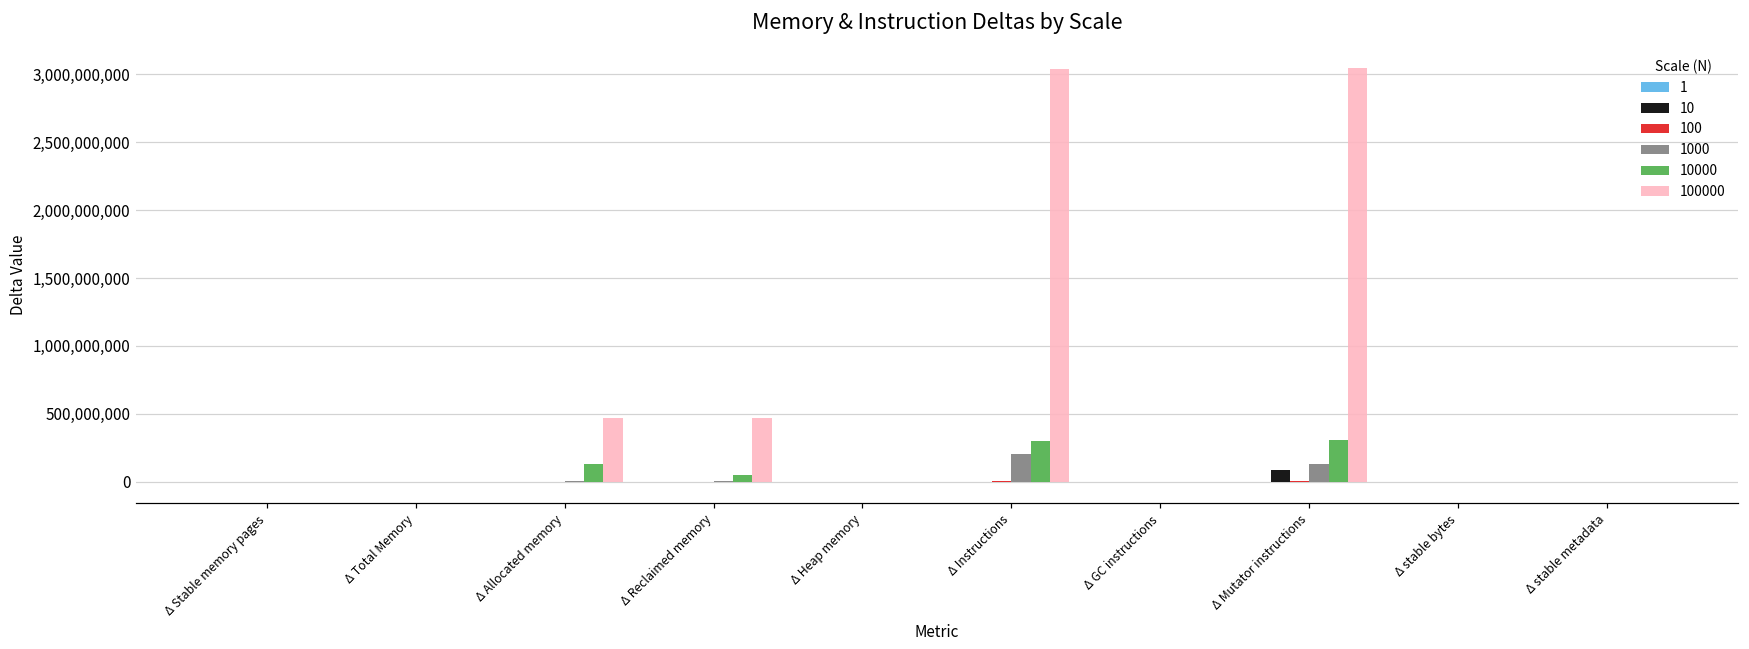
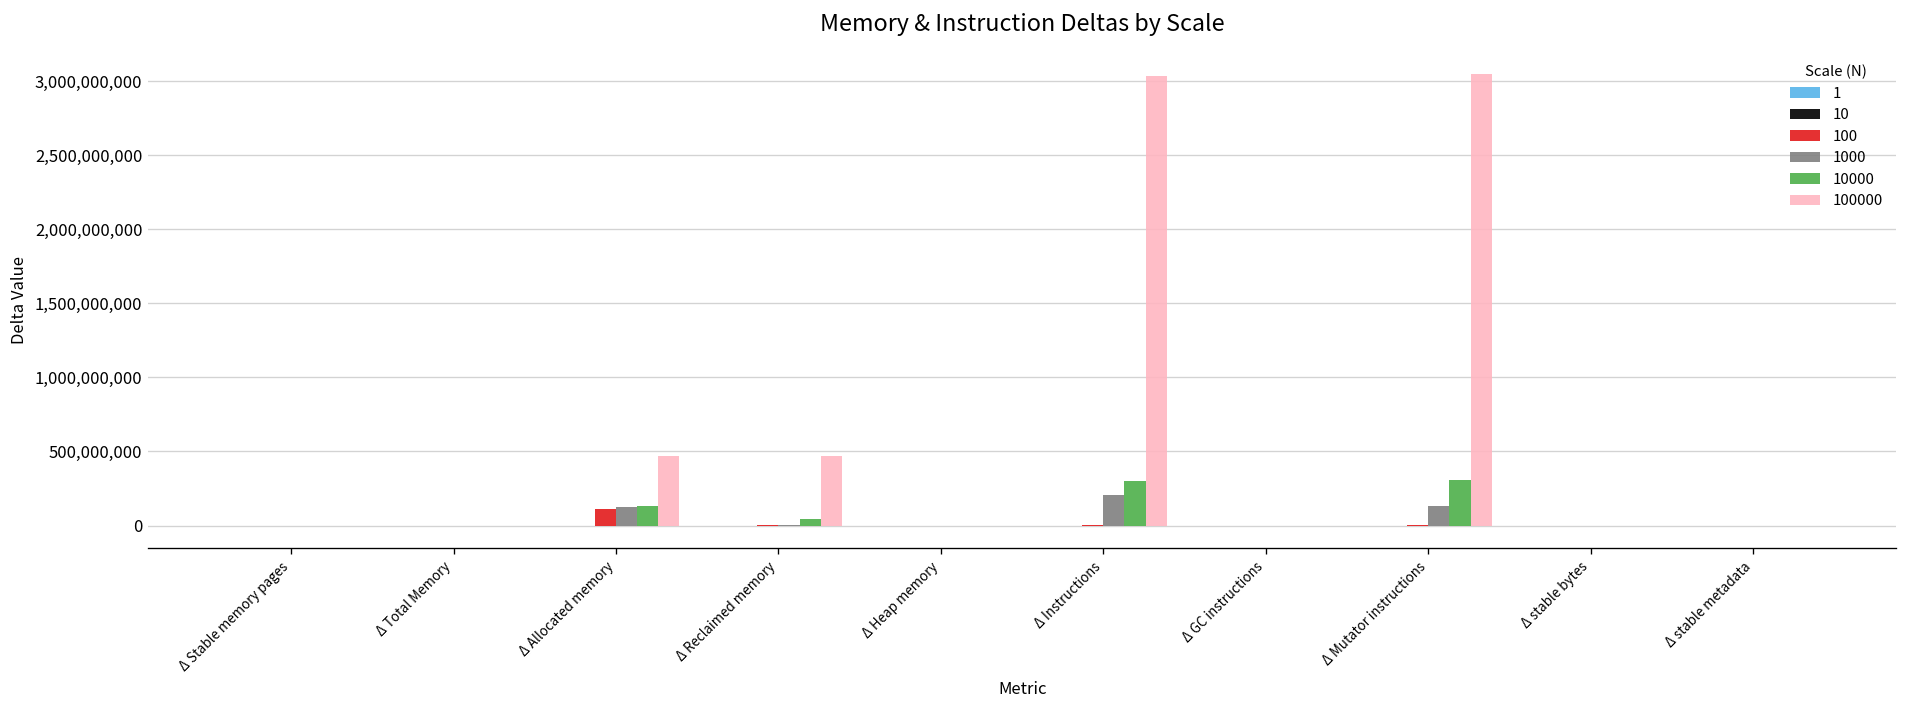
  {
    "1": {
      "Δ Stable memory pages": "0",
      "Δ Total Memory": "0"
    },
    "10": {
      "Δ Stable memory pages": "0",
      "Δ Total Memory": "0",
-     "Δ Mutator instructions": "80,000,000"
+     "Δ Mutator instructions": "0"
    },
    "100": {
      "Δ Stable memory pages": "0",
      "Δ Total Memory": "0",
-     "Δ Allocated memory": "0"
+     "Δ Allocated memory": "110,000,000"
    },
    "1000": {
      "Δ Stable memory pages": "0",
      "Δ Total Memory": "0",
-     "Δ Allocated memory": "0",
+     "Δ Allocated memory": "130,000,000",
      "Δ Instructions": "200,000,000",
      "Δ Mutator instructions": "130,000,000"
    },
    "10000": {
      "Δ Stable memory pages": "0",
      "Δ Total Memory": "0",
      "Δ Allocated memory": "130,000,000",
      "Δ Reclaimed memory": "50,000,000",
      "Δ Instructions": "300,000,000",
      "Δ Mutator instructions": "300,000,000"
    },
    "100000": {
      "Δ Stable memory pages": "0",
      "Δ Total Memory": "0",
      "Δ Allocated memory": "470,000,000",
      "Δ Reclaimed memory": "470,000,000",
      "Δ Instructions": "3,040,000,000",
      "Δ Mutator instructions": "3,050,000,000"
    }
  }
